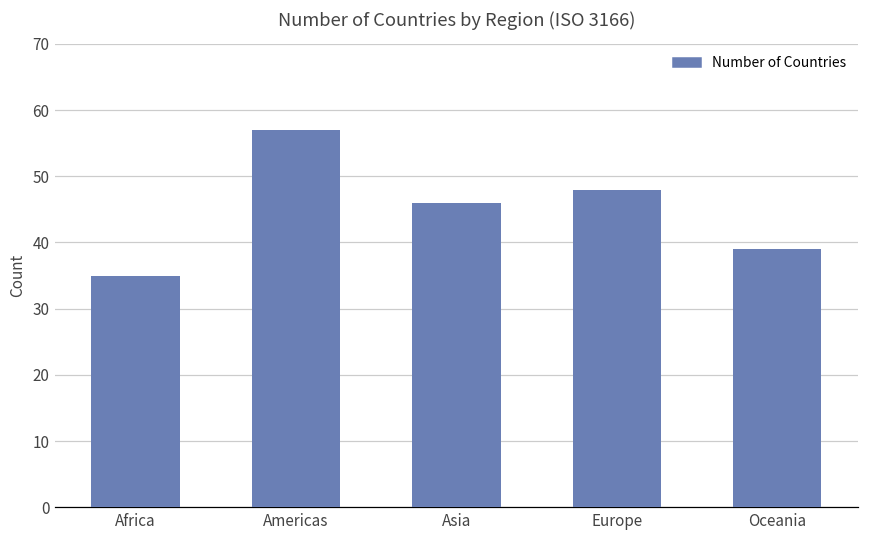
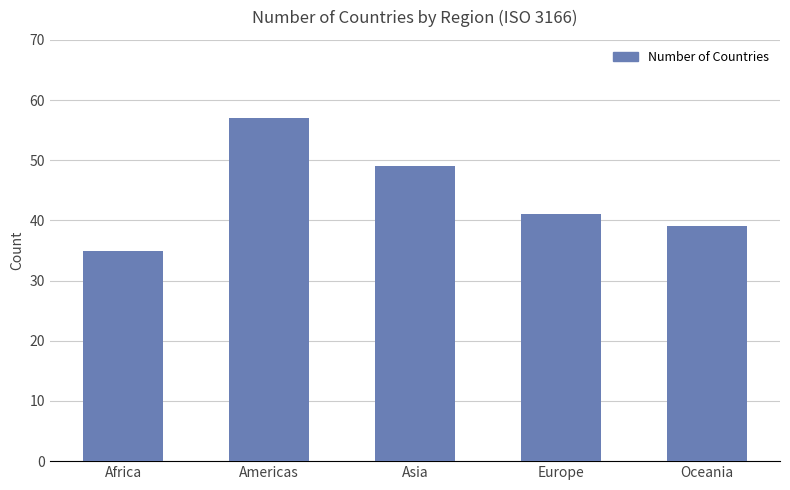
  {
    "Africa": 35,
    "Americas": 57,
-   "Asia": 46,
-   "Europe": 48,
+   "Asia": 49,
+   "Europe": 41,
    "Oceania": 39
  }
